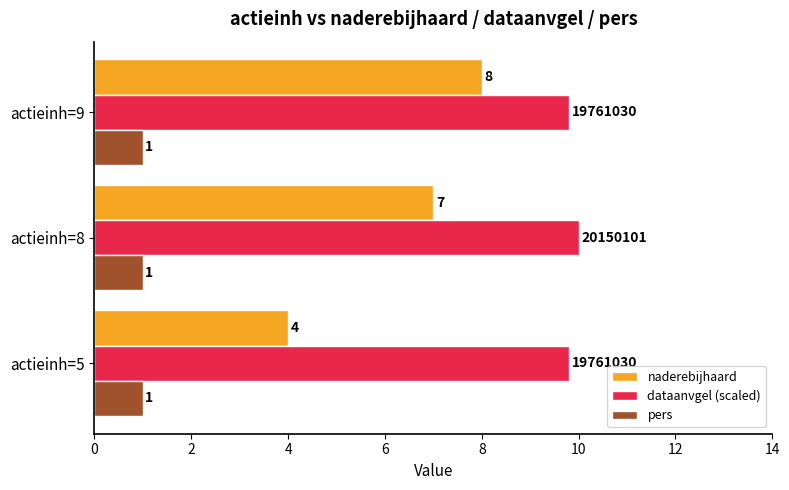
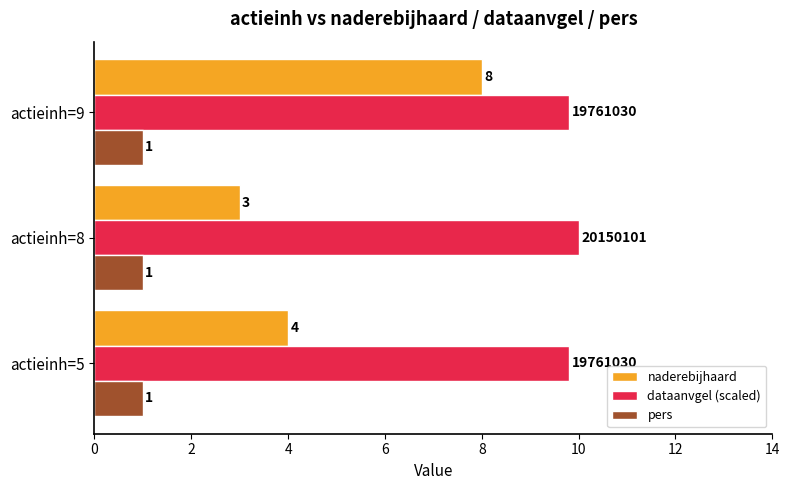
  {
    "naderebijhaard": {
      "actieinh=9": 8,
-     "actieinh=8": 7,
+     "actieinh=8": 3,
      "actieinh=5": 4
    },
    "pers": {
      "actieinh=9": 1,
      "actieinh=8": 1,
      "actieinh=5": 1
    }
  }
